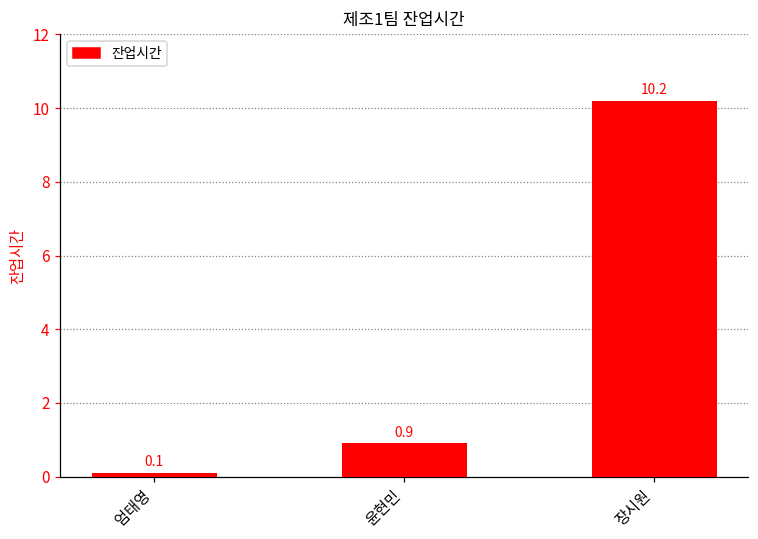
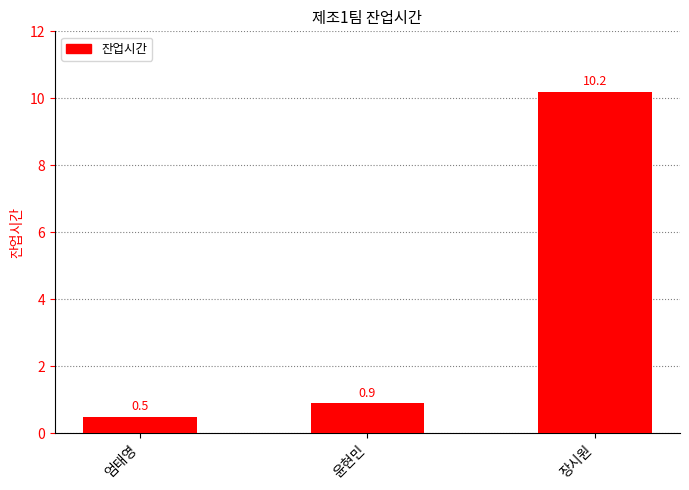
  {
-   "엄태영": 0.1,
+   "엄태영": 0.5,
    "윤현민": 0.9,
    "장시원": 10.2
  }
